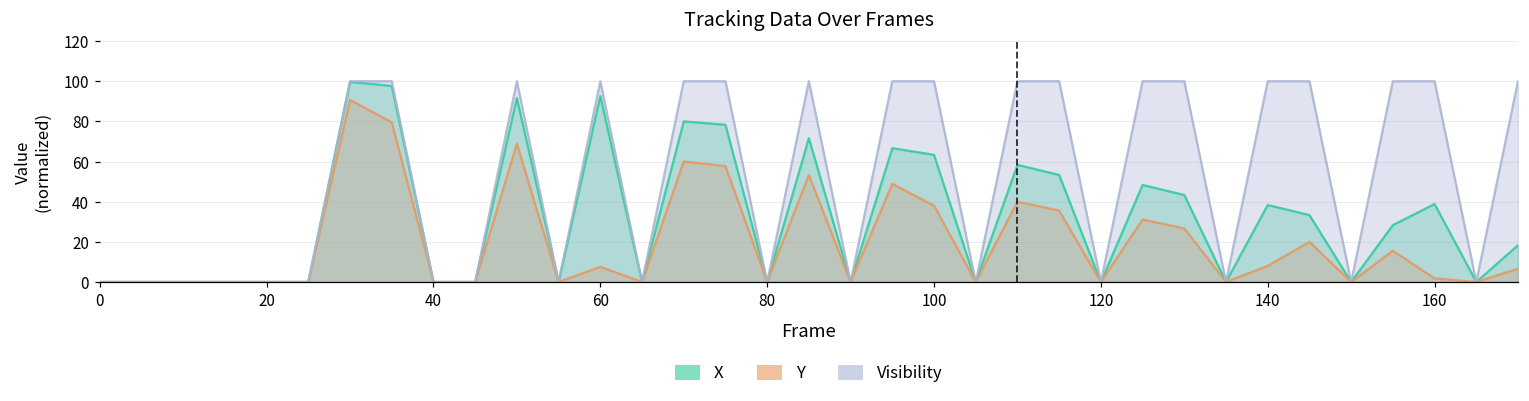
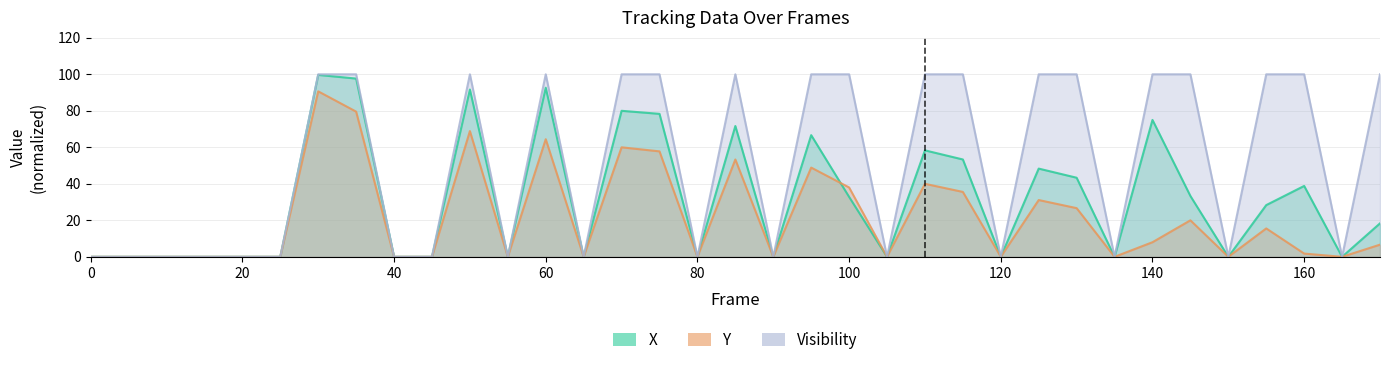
  {
    "X": {
      "60": 93,
-     "100": 63,
-     "140": 38,
+     "100": 33,
+     "140": 75,
      "160": 39
    },
    "Y": {
-     "60": 8,
+     "60": 64,
      "100": 38,
      "140": 8,
      "160": 2
    },
    "Visibility": {
      "60": 100,
      "100": 100,
      "140": 100,
      "160": 100
    }
  }
